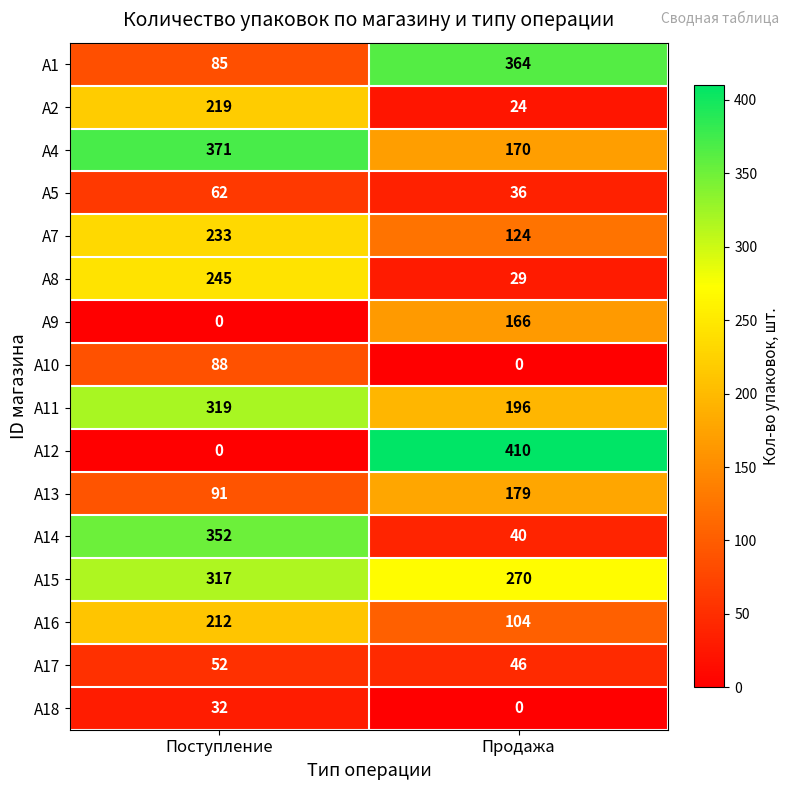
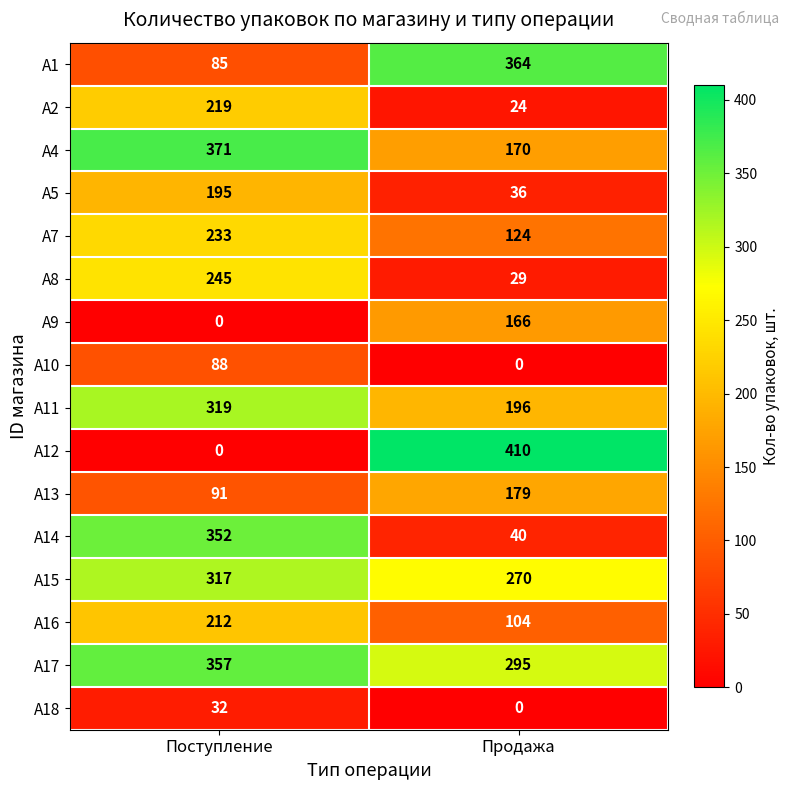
  {
    "A1": {
      "Поступление": 85,
      "Продажа": 364
    },
    "A2": {
      "Поступление": 219,
      "Продажа": 24
    },
    "A4": {
      "Поступление": 371,
      "Продажа": 170
    },
    "A5": {
-     "Поступление": 62,
+     "Поступление": 195,
      "Продажа": 36
    },
    "A7": {
      "Поступление": 233,
      "Продажа": 124
    },
    "A8": {
      "Поступление": 245,
      "Продажа": 29
    },
    "A9": {
      "Поступление": 0,
      "Продажа": 166
    },
    "A10": {
      "Поступление": 88,
      "Продажа": 0
    },
    "A11": {
      "Поступление": 319,
      "Продажа": 196
    },
    "A12": {
      "Поступление": 0,
      "Продажа": 410
    },
    "A13": {
      "Поступление": 91,
      "Продажа": 179
    },
    "A14": {
      "Поступление": 352,
      "Продажа": 40
    },
    "A15": {
      "Поступление": 317,
      "Продажа": 270
    },
    "A16": {
      "Поступление": 212,
      "Продажа": 104
    },
    "A17": {
-     "Поступление": 52,
-     "Продажа": 46
+     "Поступление": 357,
+     "Продажа": 295
    },
    "A18": {
      "Поступление": 32,
      "Продажа": 0
    }
  }
